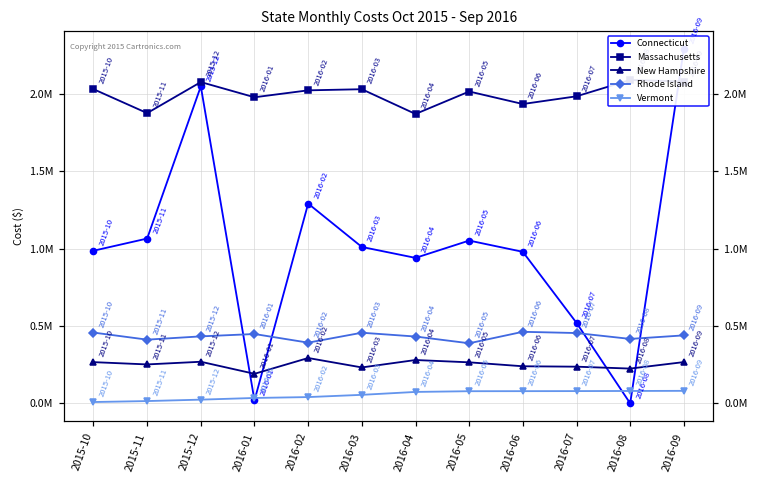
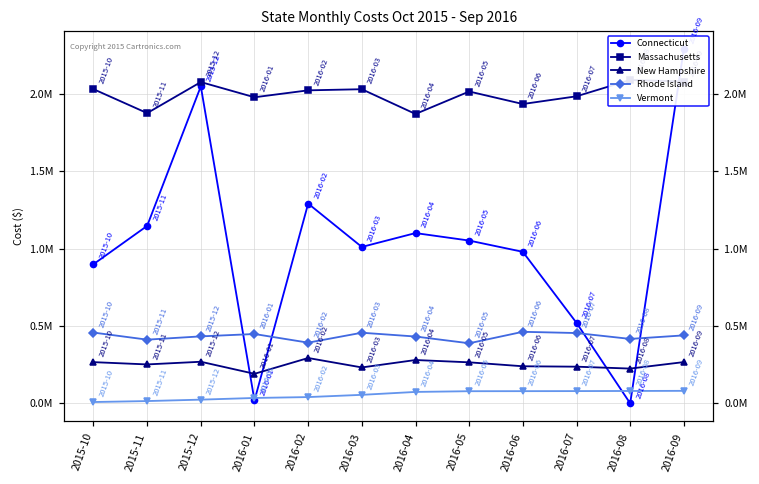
  {
    "Connecticut": {
-     "2015-10": 990000,
-     "2015-11": 1060000,
+     "2015-10": 900000,
+     "2015-11": 1150000,
      "2015-12": 2050000,
-     "2016-04": 940000,
+     "2016-04": 1100000,
      "2016-08": 0
    }
  }
